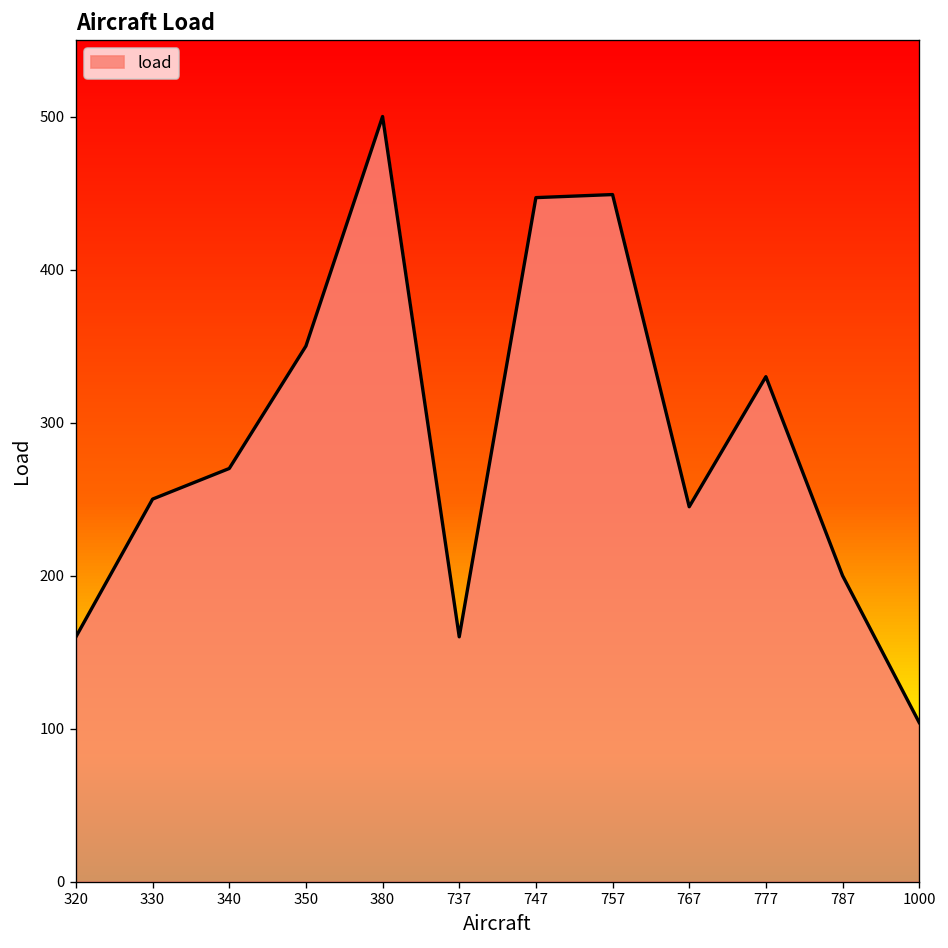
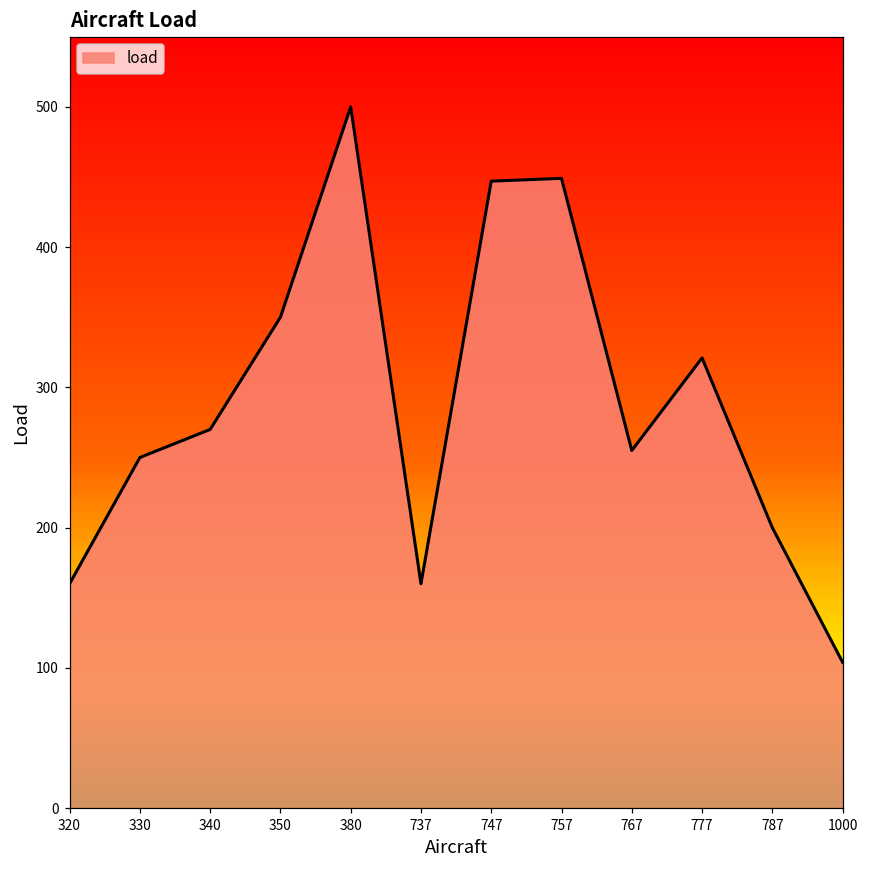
  {
    "320": 160,
    "330": 250,
    "340": 270,
    "350": 350,
    "380": 500,
    "737": 160,
    "747": 447,
    "757": 449,
-   "767": 245,
-   "777": 330,
+   "767": 255,
+   "777": 321,
    "787": 200,
    "1000": 104
  }
